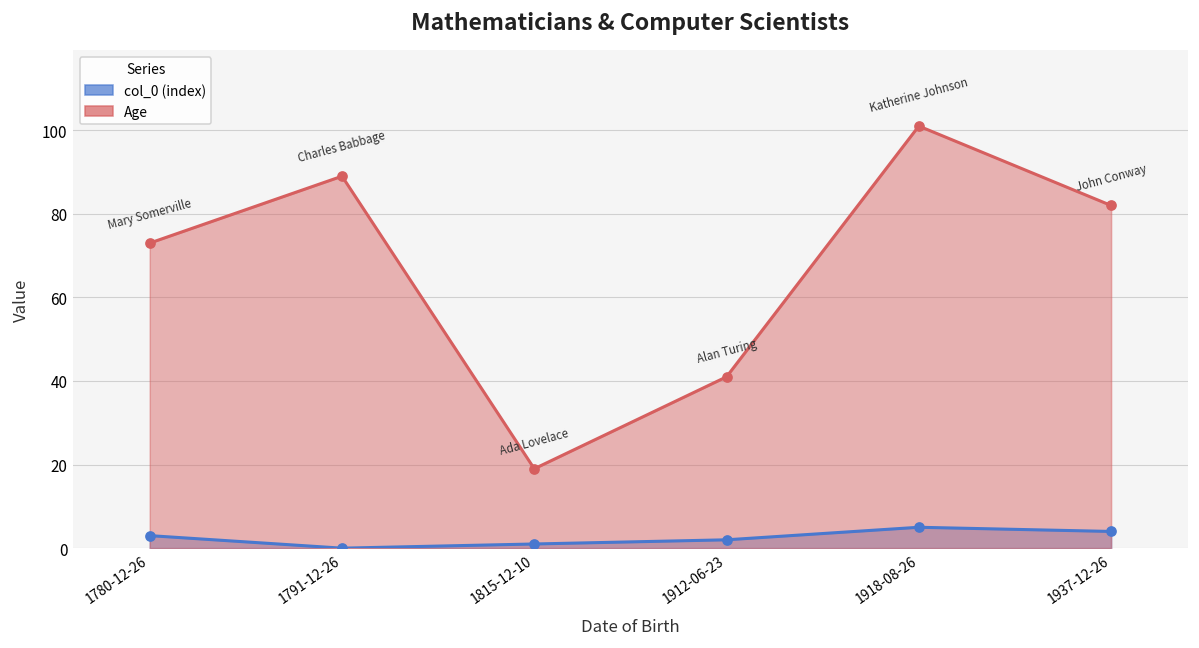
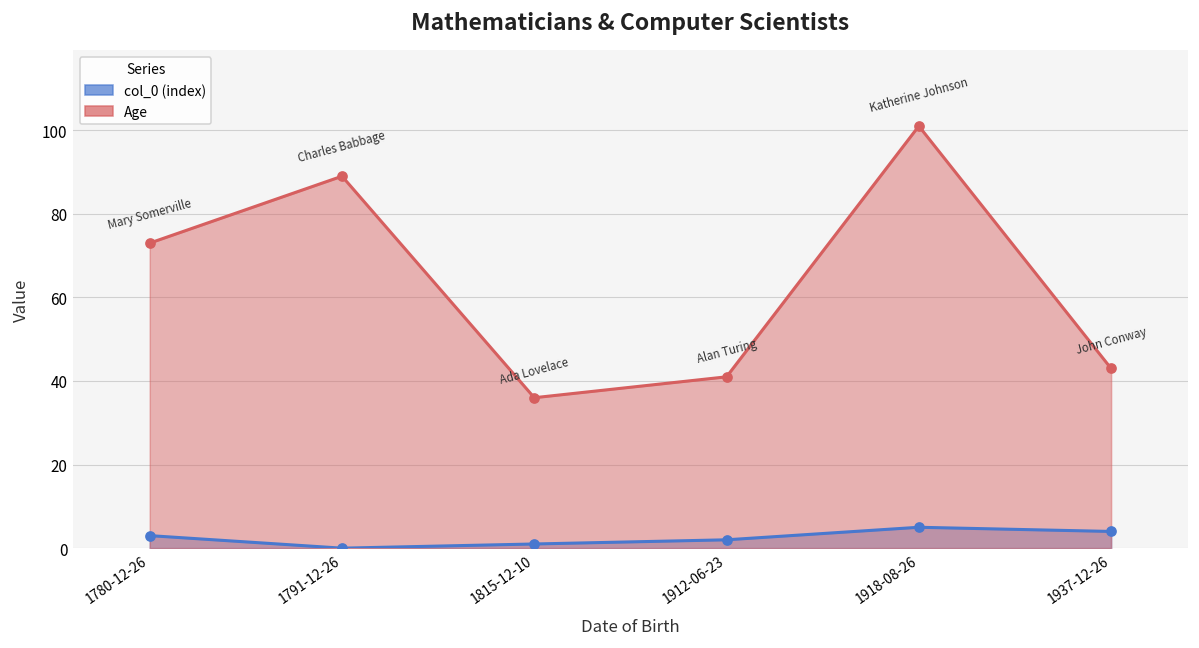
  {
    "Age": {
      "1780-12-26": 73,
      "1791-12-26": 89,
-     "1815-12-10": 19,
+     "1815-12-10": 36,
      "1912-06-23": 41,
      "1918-08-26": 101,
-     "1937-12-26": 82
+     "1937-12-26": 43
    }
  }
